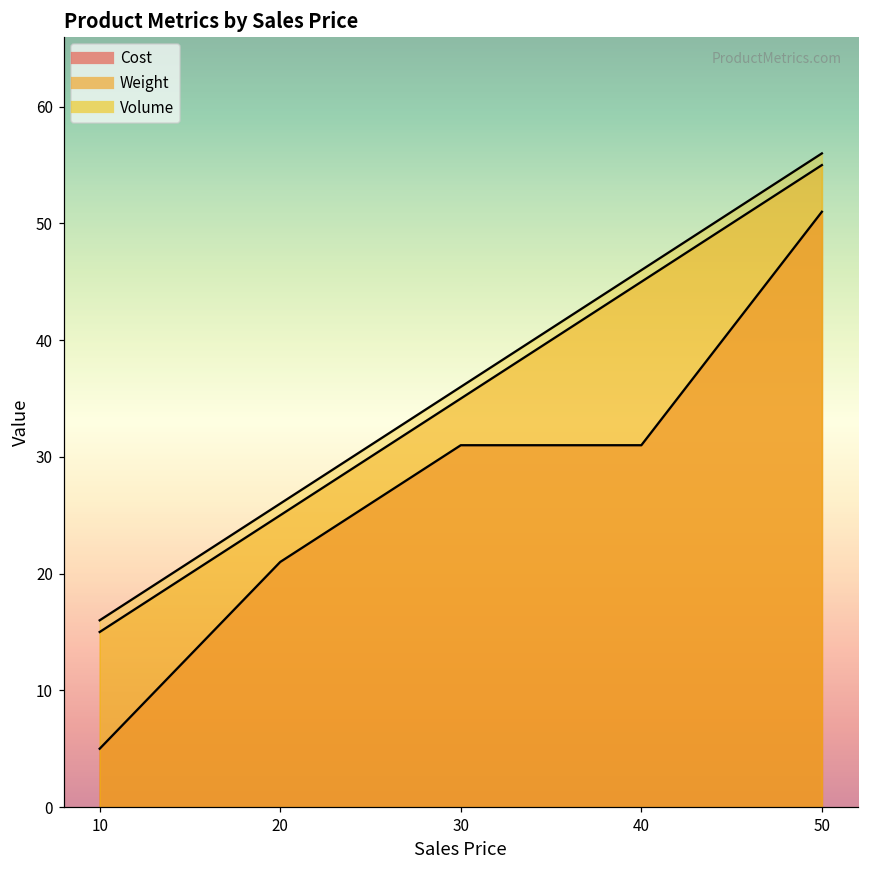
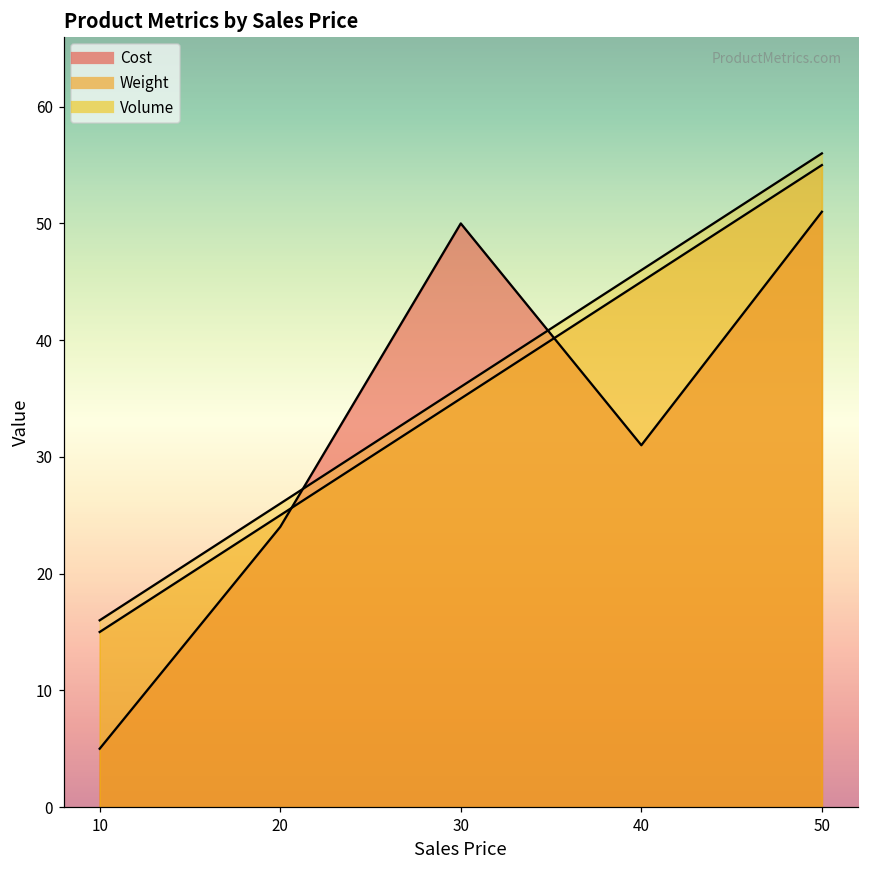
  {
    "Cost": {
      "10": 5,
-     "20": 21,
-     "30": 31,
+     "20": 24,
+     "30": 50,
      "40": 31,
      "50": 51
    }
  }
